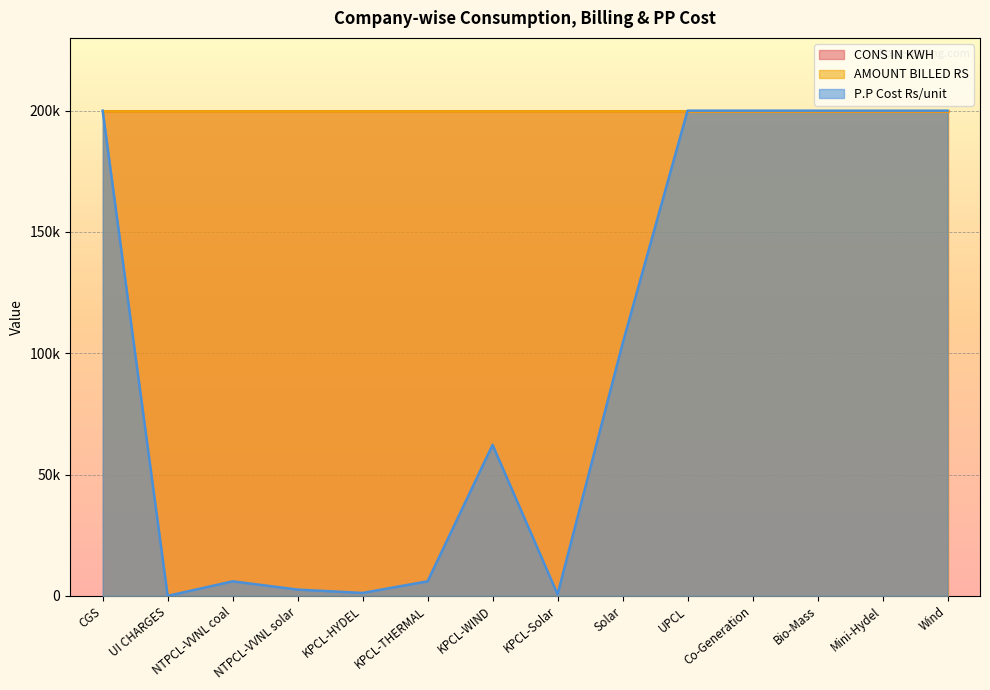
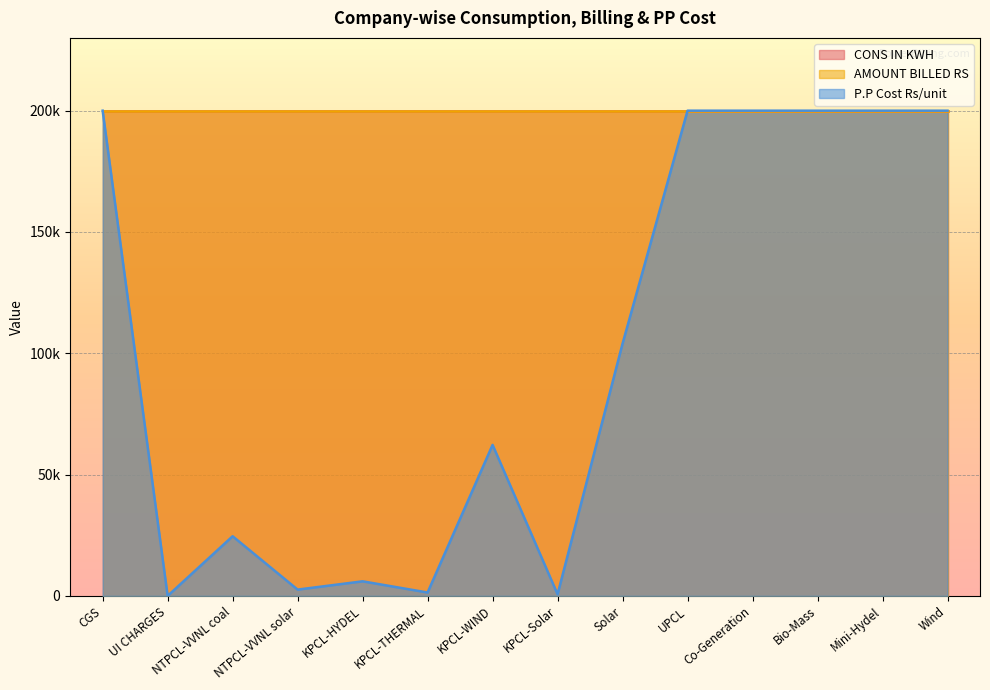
  {
    "AMOUNT BILLED RS": {
      "UI CHARGES": 200000,
      "NTPCL-VVNL coal": 200000,
      "NTPCL-VVNL solar": 200000,
      "KPCL-HYDEL": 200000,
      "KPCL-THERMAL": 200000,
      "KPCL-WIND": 200000,
      "KPCL-Solar": 200000,
      "Solar": 200000
    },
    "P.P Cost Rs/unit": {
      "UI CHARGES": 0,
-     "NTPCL-VVNL coal": 6000,
+     "NTPCL-VVNL coal": 25000,
      "NTPCL-VVNL solar": 3000,
-     "KPCL-HYDEL": 1000,
-     "KPCL-THERMAL": 6000,
+     "KPCL-HYDEL": 6000,
+     "KPCL-THERMAL": 1000,
      "KPCL-WIND": 62000,
      "KPCL-Solar": 1000,
      "Solar": 104000
    }
  }
